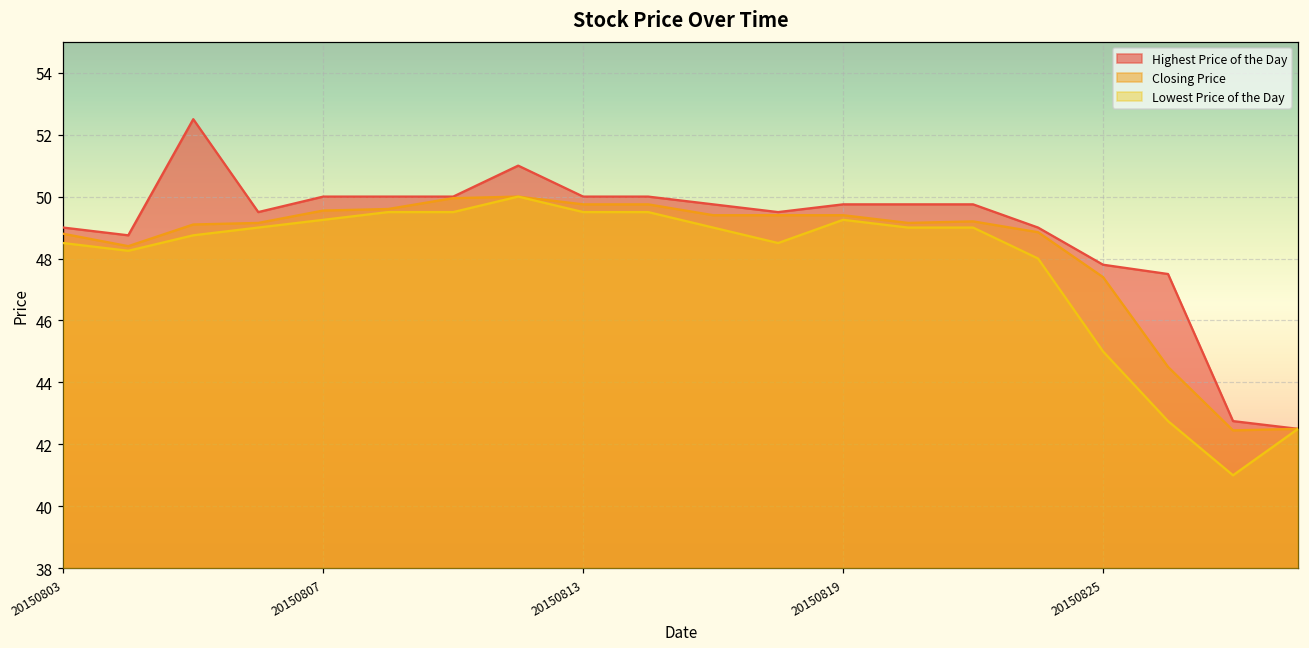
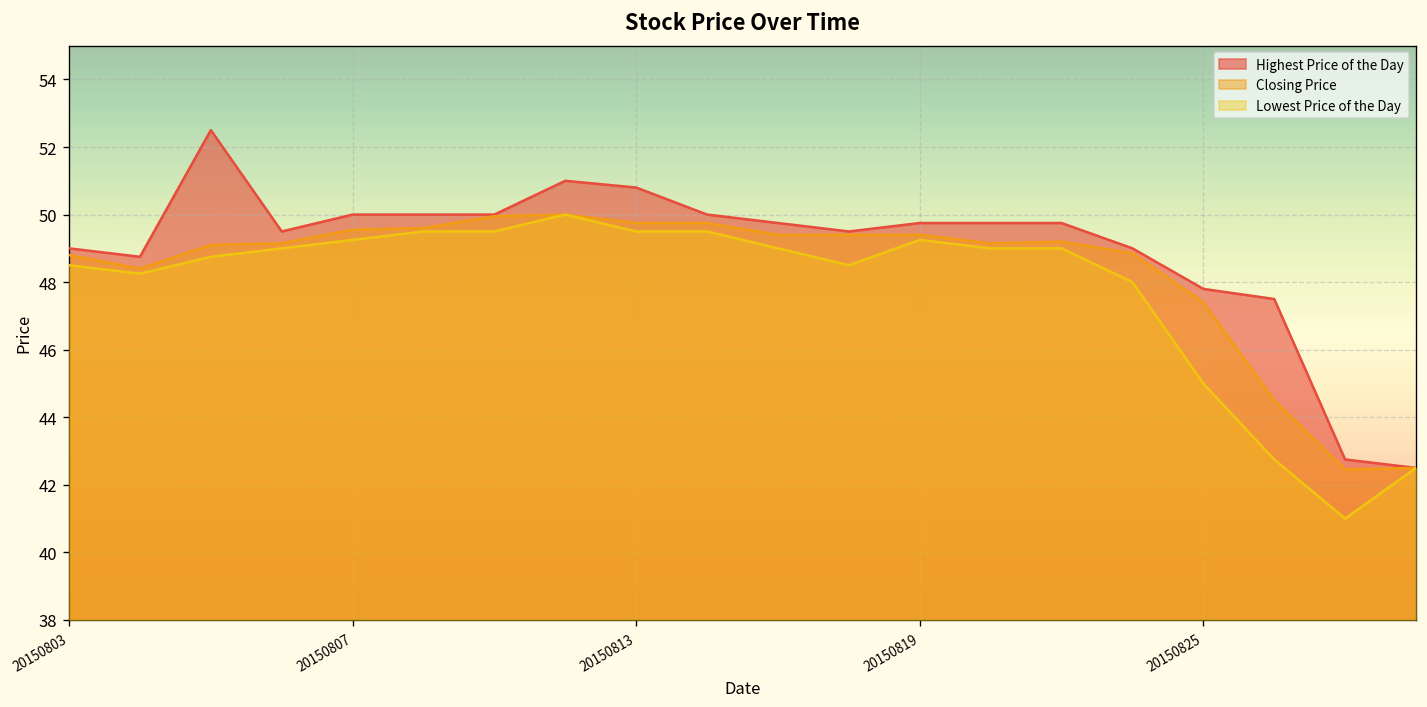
  {
    "Highest Price of the Day": {
      "20150803": 49.0,
      "20150807": 50.0,
-     "20150813": 50.0,
+     "20150813": 50.8,
      "20150819": 49.8,
      "20150825": 47.8
    }
  }
